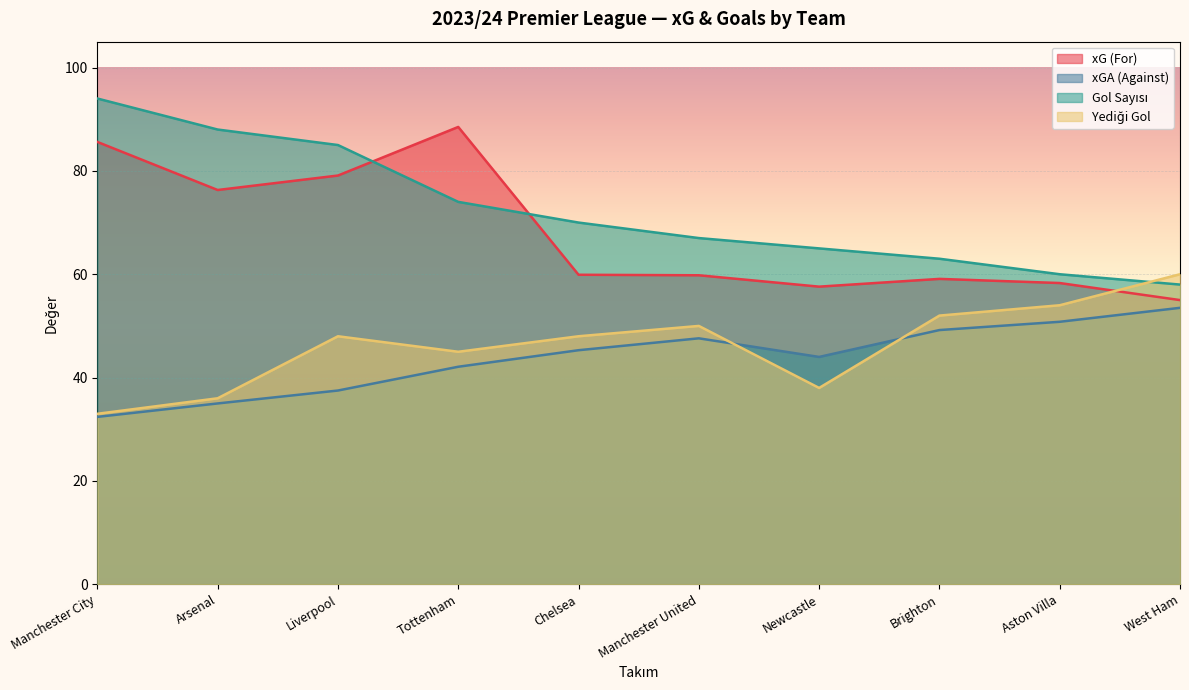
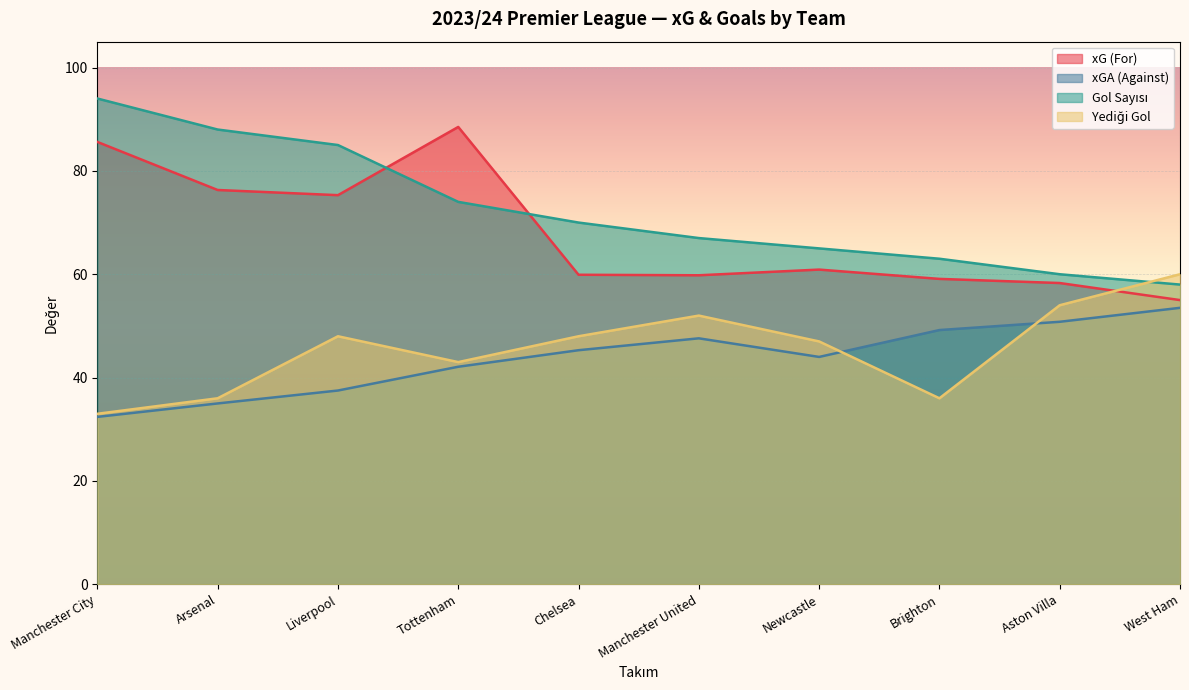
  {
    "xG (For)": {
      "Manchester City": 86,
      "Arsenal": 76,
-     "Liverpool": 79,
+     "Liverpool": 75,
      "Tottenham": 89,
      "Chelsea": 60,
      "Manchester United": 60,
-     "Newcastle": 58,
+     "Newcastle": 61,
      "Brighton": 59,
      "Aston Villa": 58,
      "West Ham": 55
    },
    "Yediği Gol": {
      "Manchester City": 33,
      "Arsenal": 36,
      "Liverpool": 48,
-     "Tottenham": 45,
+     "Tottenham": 43,
      "Chelsea": 48,
-     "Manchester United": 50,
-     "Newcastle": 38,
-     "Brighton": 52,
+     "Manchester United": 52,
+     "Newcastle": 47,
+     "Brighton": 36,
      "Aston Villa": 54,
      "West Ham": 60
    }
  }
